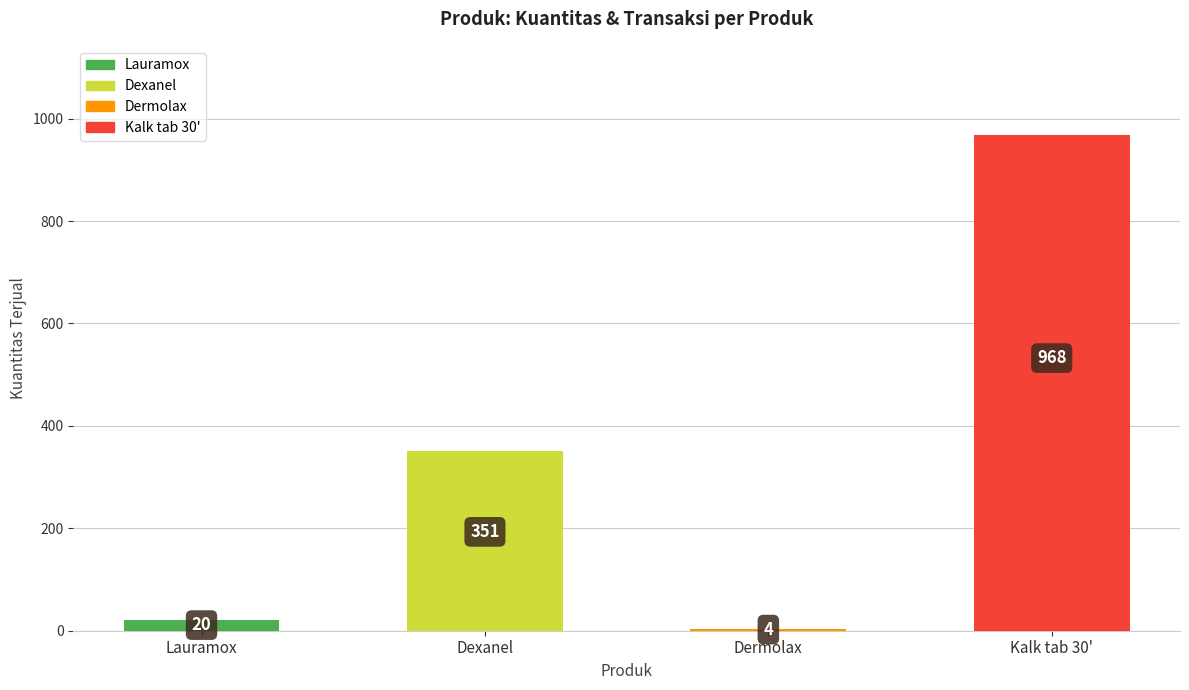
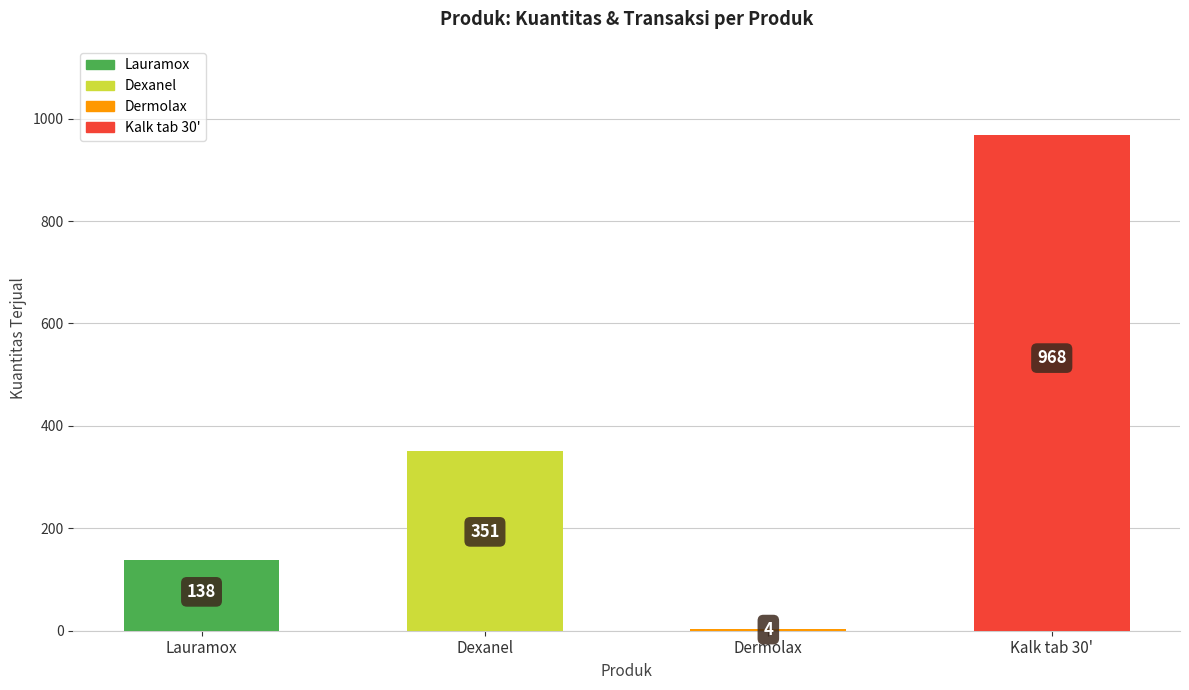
  {
-   "Lauramox": 20
+   "Lauramox": 138
  }
